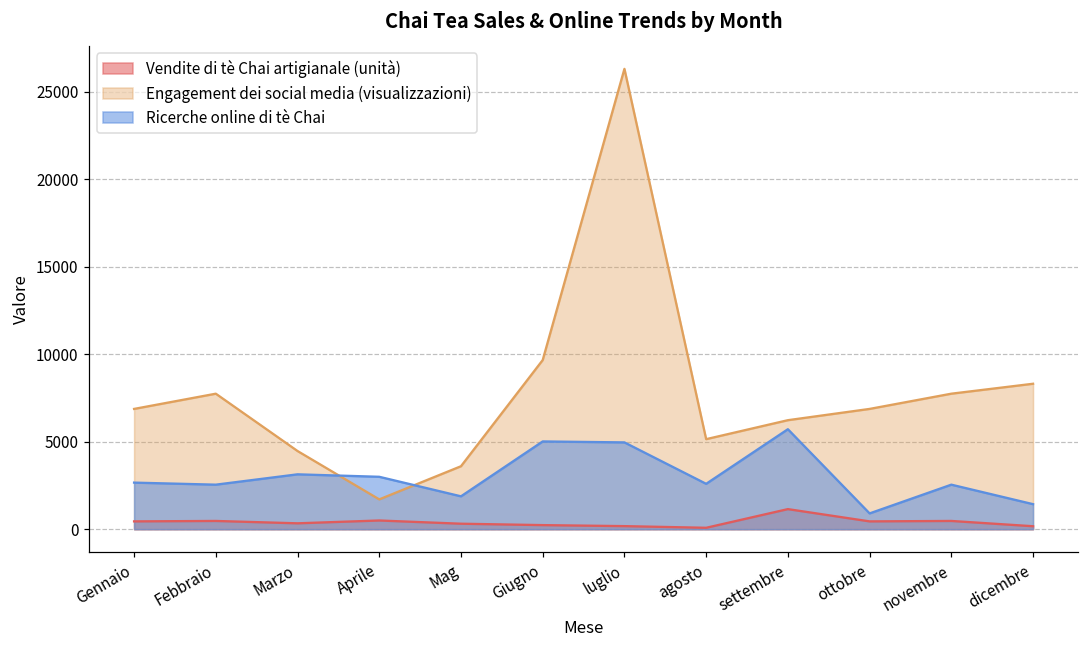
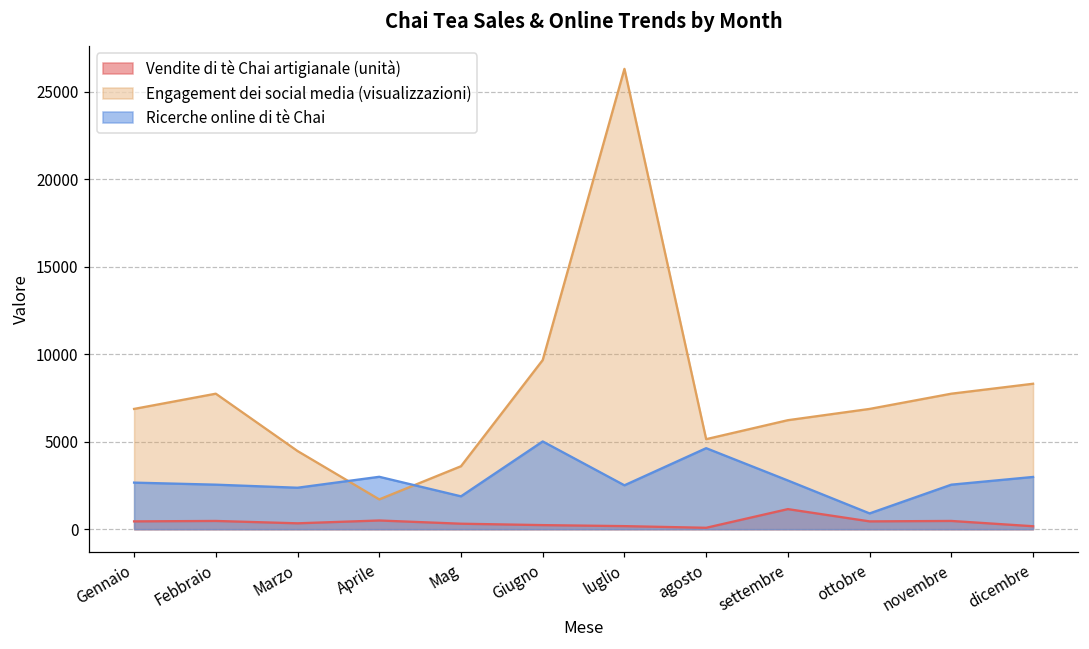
  {
    "Vendite di tè Chai artigianale (unità)": {
      "Gennaio": 400,
      "Febbraio": 500,
      "Marzo": 300,
      "Aprile": 500,
      "Mag": 300,
      "Giugno": 200,
      "luglio": 200,
      "agosto": 100,
      "settembre": 1100,
      "ottobre": 400,
      "novembre": 500,
      "dicembre": 200
    },
    "Engagement dei social media (visualizzazioni)": {
      "Gennaio": 6900,
      "Febbraio": 7700,
      "Marzo": 4500,
      "Aprile": 1700,
      "Mag": 3600,
      "Giugno": 9700,
      "luglio": 26300,
      "agosto": 5100,
      "settembre": 6200,
      "ottobre": 6900,
      "novembre": 7700,
      "dicembre": 8300
    },
    "Ricerche online di tè Chai": {
      "Gennaio": 2700,
      "Febbraio": 2500,
-     "Marzo": 3100,
+     "Marzo": 2400,
      "Aprile": 3000,
      "Mag": 1900,
      "Giugno": 5000,
-     "luglio": 5000,
-     "agosto": 2600,
-     "settembre": 5700,
+     "luglio": 2500,
+     "agosto": 4600,
+     "settembre": 2800,
      "ottobre": 900,
      "novembre": 2500,
-     "dicembre": 1400
+     "dicembre": 3000
    }
  }
